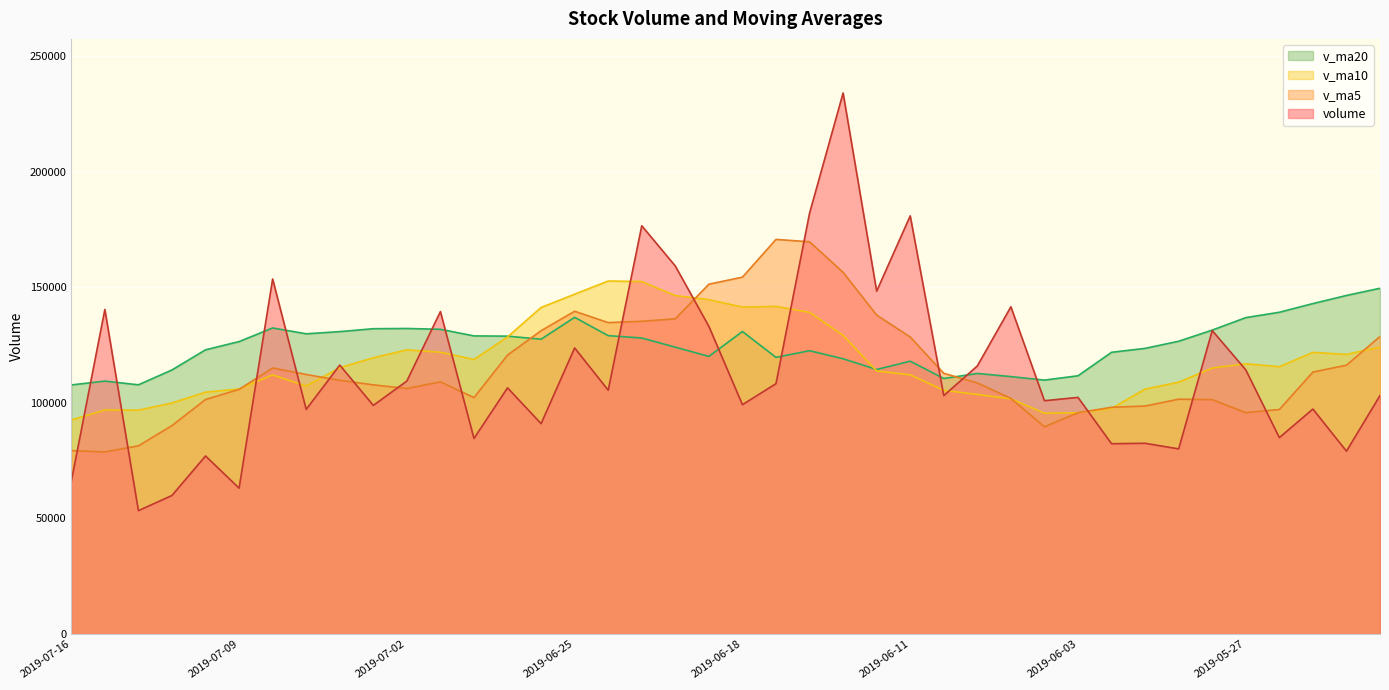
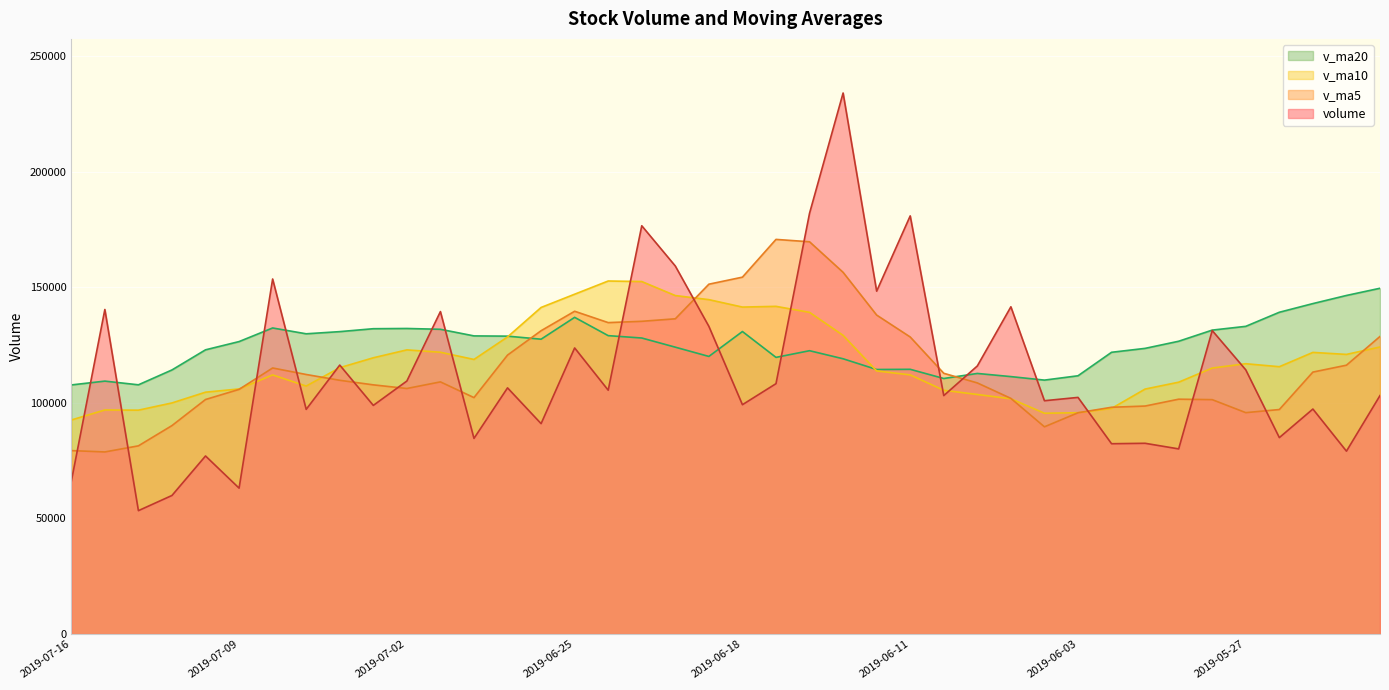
  {
    "v_ma20": {
      "2019-07-16": 108000,
      "2019-07-09": 127000,
      "2019-07-02": 132000,
      "2019-06-25": 137000,
      "2019-06-18": 131000,
-     "2019-06-11": 118000,
+     "2019-06-11": 115000,
      "2019-06-03": 112000,
-     "2019-05-27": 137000
+     "2019-05-27": 133000
    }
  }
